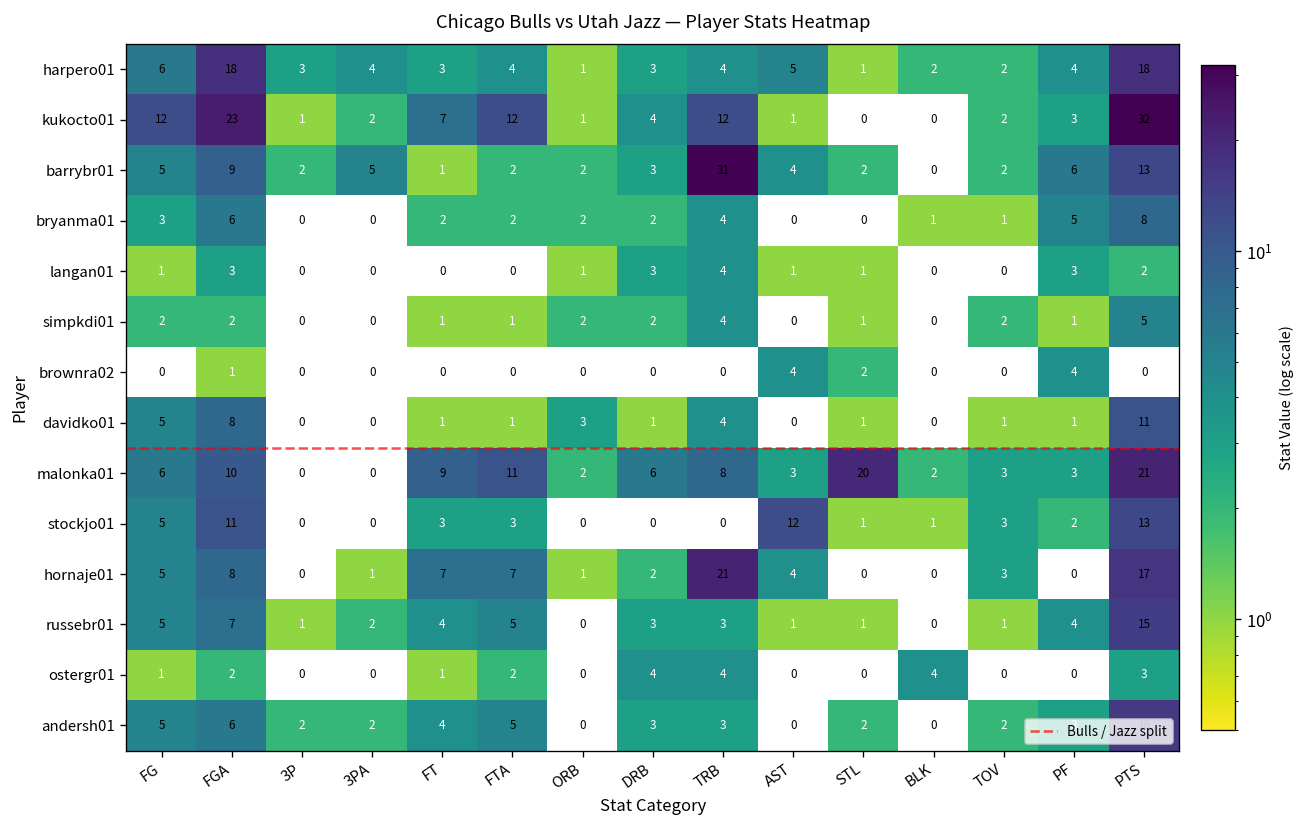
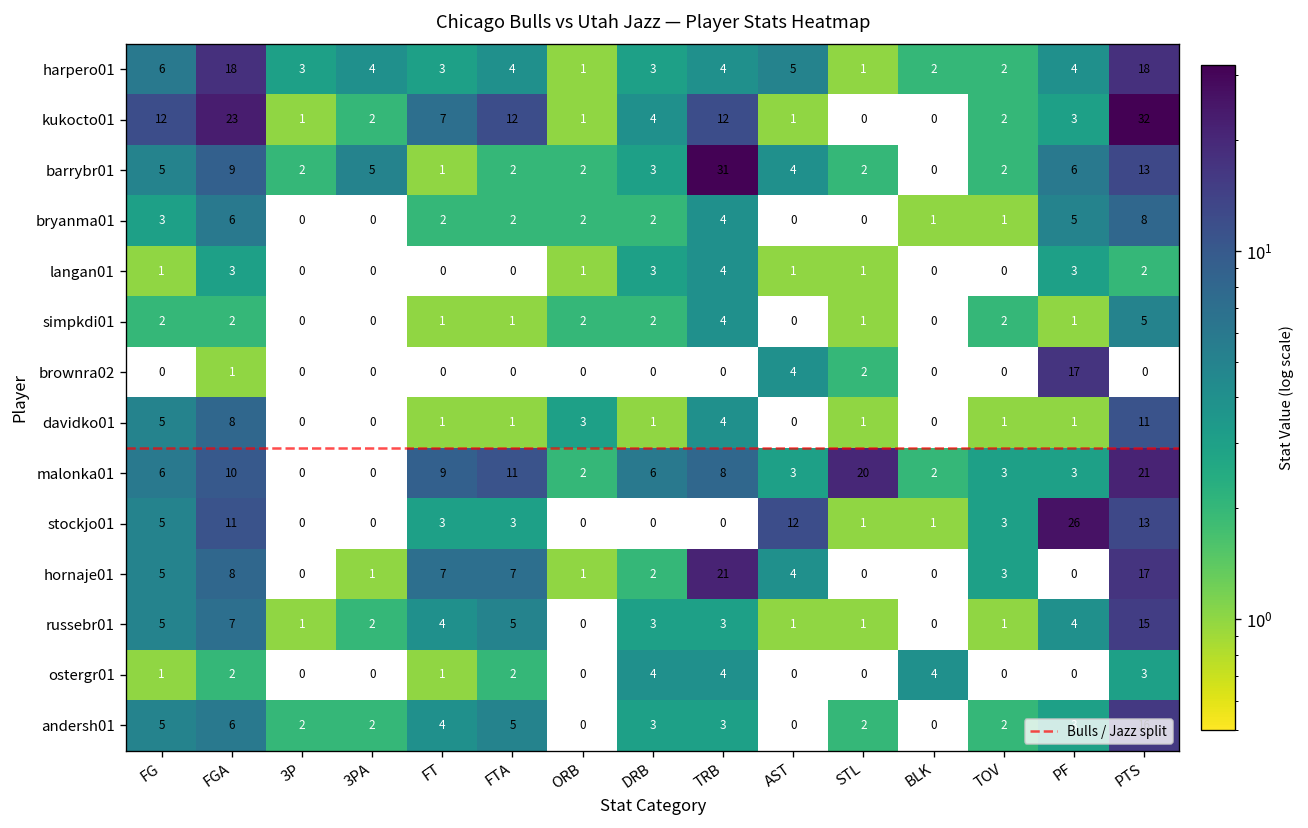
  {
    "brownra02": {
      "FG": 0,
      "FGA": 1,
      "3P": 0,
      "3PA": 0,
      "FT": 0,
      "FTA": 0,
      "ORB": 0,
      "DRB": 0,
      "TRB": 0,
      "AST": 4,
      "STL": 2,
      "BLK": 0,
      "TOV": 0,
-     "PF": 4,
+     "PF": 17,
      "PTS": 0
    },
    "stockjo01": {
      "FG": 5,
      "FGA": 11,
      "3P": 0,
      "3PA": 0,
      "FT": 3,
      "FTA": 3,
      "ORB": 0,
      "DRB": 0,
      "TRB": 0,
      "AST": 12,
      "STL": 1,
      "BLK": 1,
      "TOV": 3,
-     "PF": 2,
+     "PF": 26,
      "PTS": 13
    }
  }
